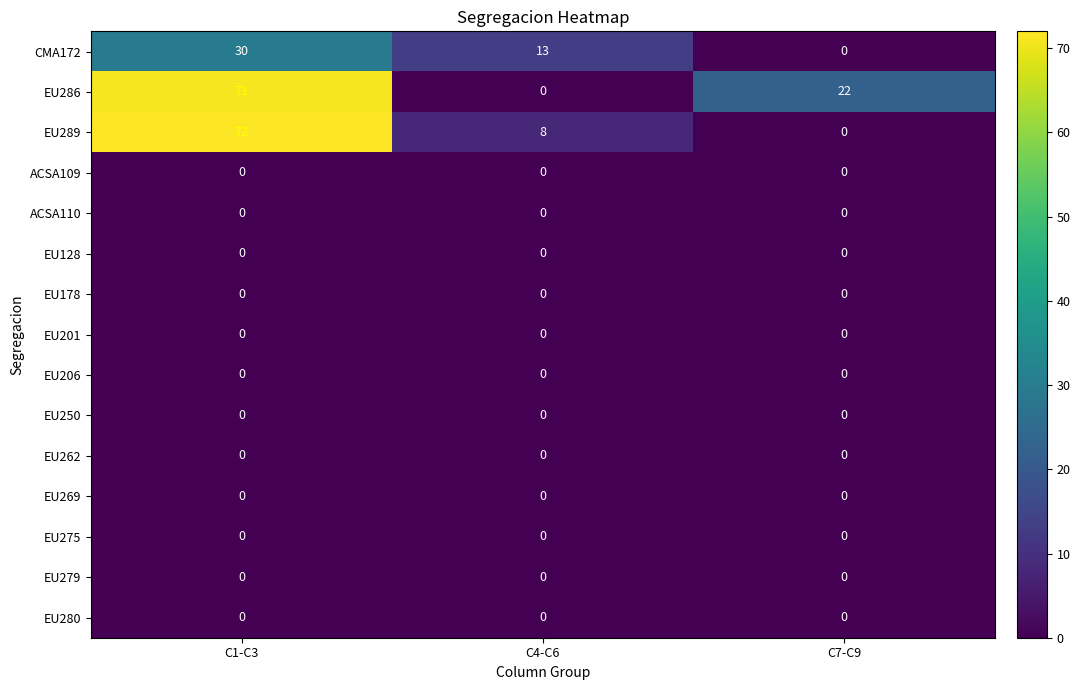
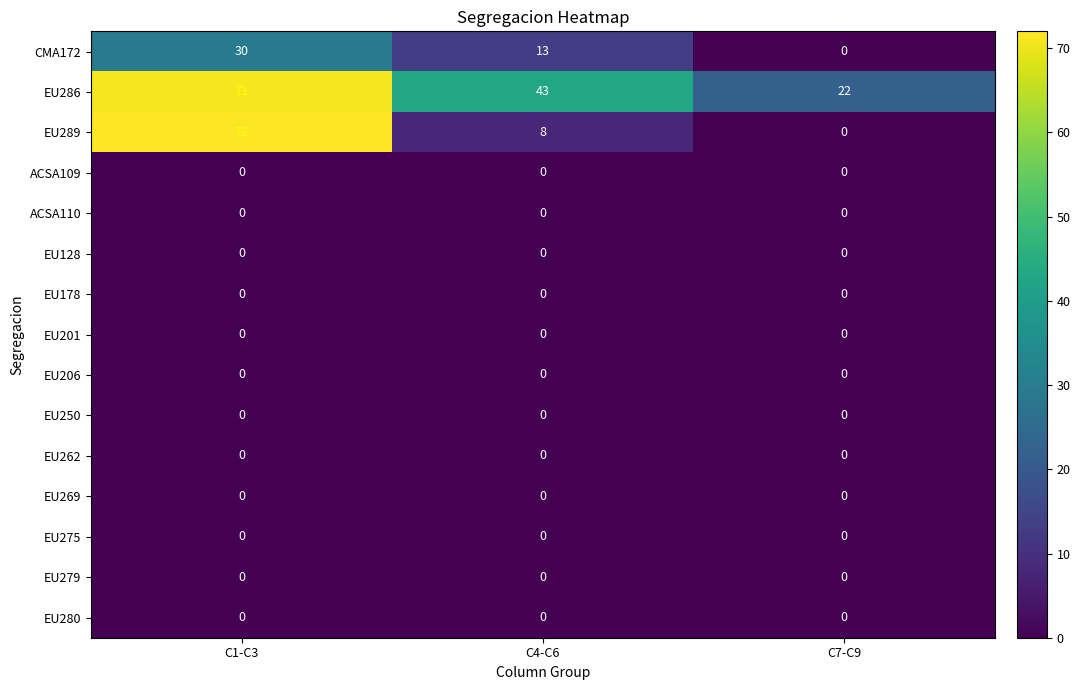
  {
    "CMA172": {
      "C1-C3": 30,
      "C4-C6": 13,
      "C7-C9": 0
    },
    "EU286": {
-     "C4-C6": 0,
+     "C4-C6": 43,
      "C7-C9": 22
    },
    "EU289": {
      "C4-C6": 8,
      "C7-C9": 0
    },
    "ACSA109": {
      "C1-C3": 0,
      "C4-C6": 0,
      "C7-C9": 0
    },
    "ACSA110": {
      "C1-C3": 0,
      "C4-C6": 0,
      "C7-C9": 0
    },
    "EU128": {
      "C1-C3": 0,
      "C4-C6": 0,
      "C7-C9": 0
    },
    "EU178": {
      "C1-C3": 0,
      "C4-C6": 0,
      "C7-C9": 0
    },
    "EU201": {
      "C1-C3": 0,
      "C4-C6": 0,
      "C7-C9": 0
    },
    "EU206": {
      "C1-C3": 0,
      "C4-C6": 0,
      "C7-C9": 0
    },
    "EU250": {
      "C1-C3": 0,
      "C4-C6": 0,
      "C7-C9": 0
    },
    "EU262": {
      "C1-C3": 0,
      "C4-C6": 0,
      "C7-C9": 0
    },
    "EU269": {
      "C1-C3": 0,
      "C4-C6": 0,
      "C7-C9": 0
    },
    "EU275": {
      "C1-C3": 0,
      "C4-C6": 0,
      "C7-C9": 0
    },
    "EU279": {
      "C1-C3": 0,
      "C4-C6": 0,
      "C7-C9": 0
    },
    "EU280": {
      "C1-C3": 0,
      "C4-C6": 0,
      "C7-C9": 0
    }
  }
